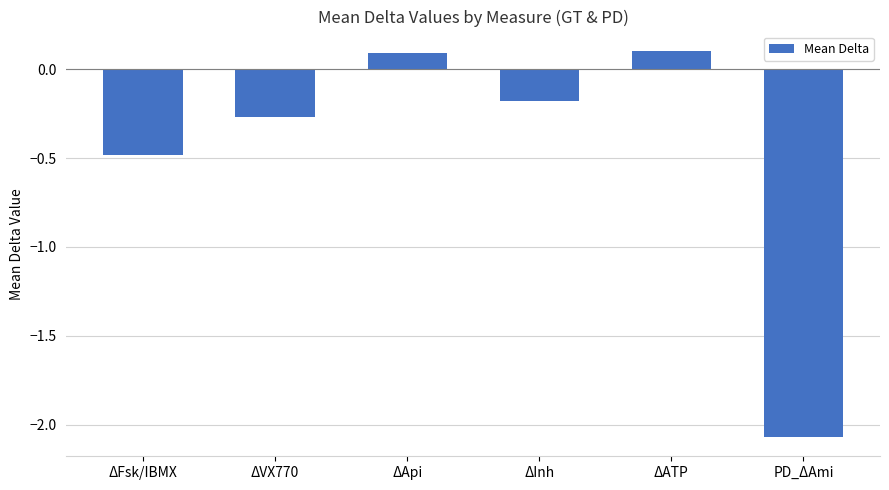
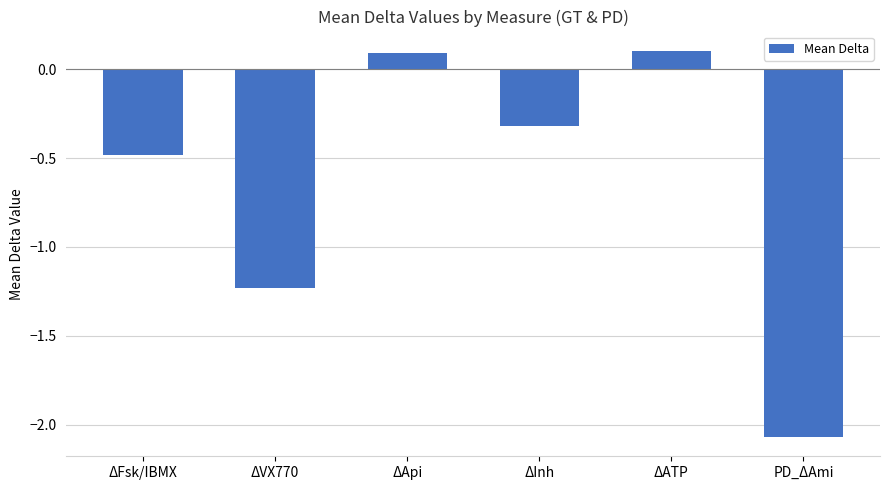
  {
    "ΔFsk/IBMX": -0.48,
-   "ΔVX770": -0.27,
+   "ΔVX770": -1.23,
    "ΔApi": 0.09,
-   "ΔInh": -0.18,
+   "ΔInh": -0.32,
    "ΔATP": 0.10,
    "PD_ΔAmi": -2.07
  }
